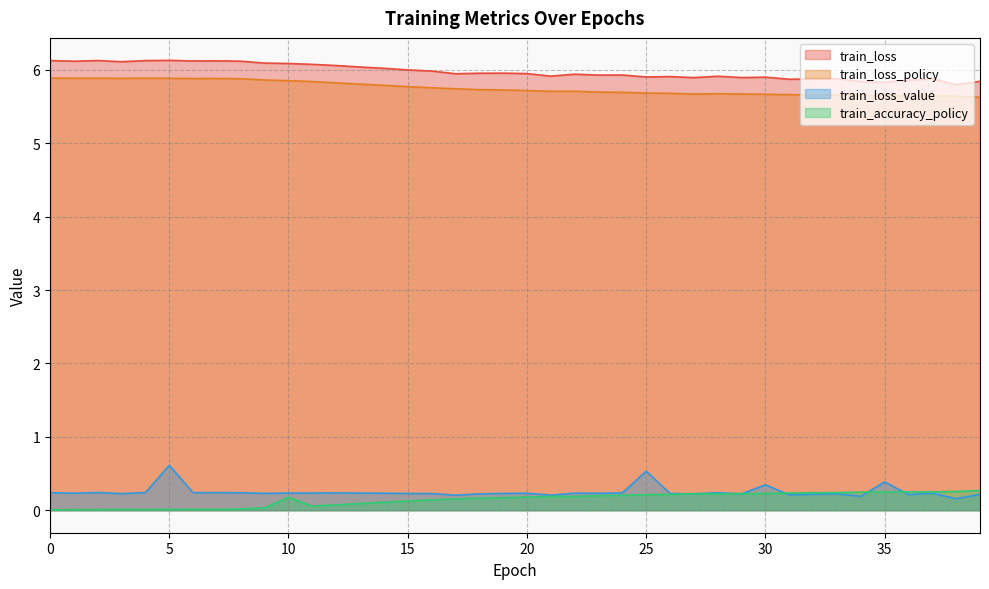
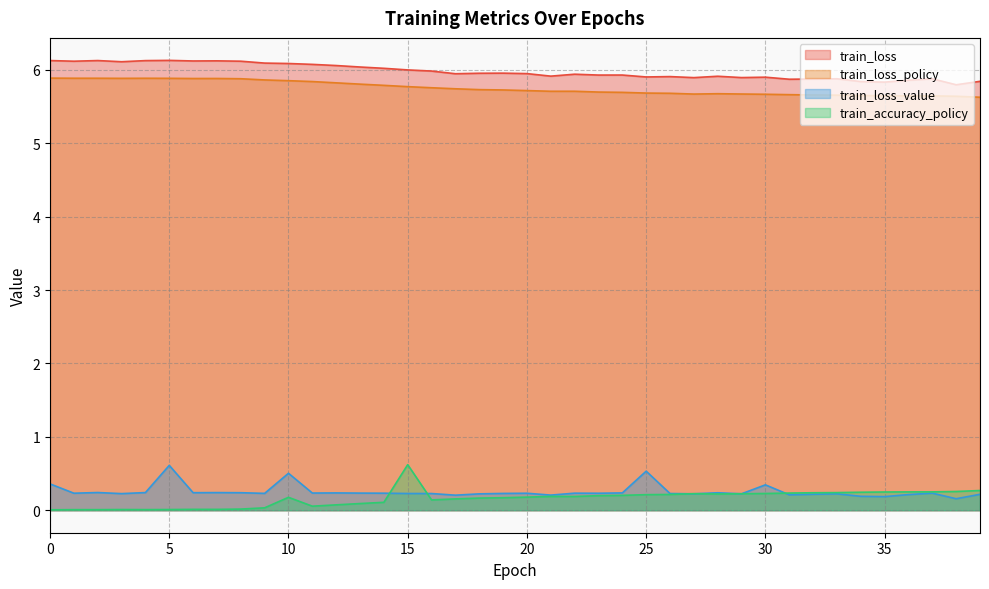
  {
    "train_loss_value": {
-     "0": 0.2,
+     "0": 0.4,
      "5": 0.6,
-     "10": 0.2,
+     "10": 0.5,
      "15": 0.2,
      "20": 0.2,
      "25": 0.5,
      "30": 0.3,
-     "35": 0.4
+     "35": 0.2
    },
    "train_accuracy_policy": {
      "0": 0.0,
      "5": 0.0,
      "10": 0.2,
-     "15": 0.1,
+     "15": 0.6,
      "20": 0.2,
      "25": 0.2,
      "30": 0.2,
      "35": 0.2
    }
  }
